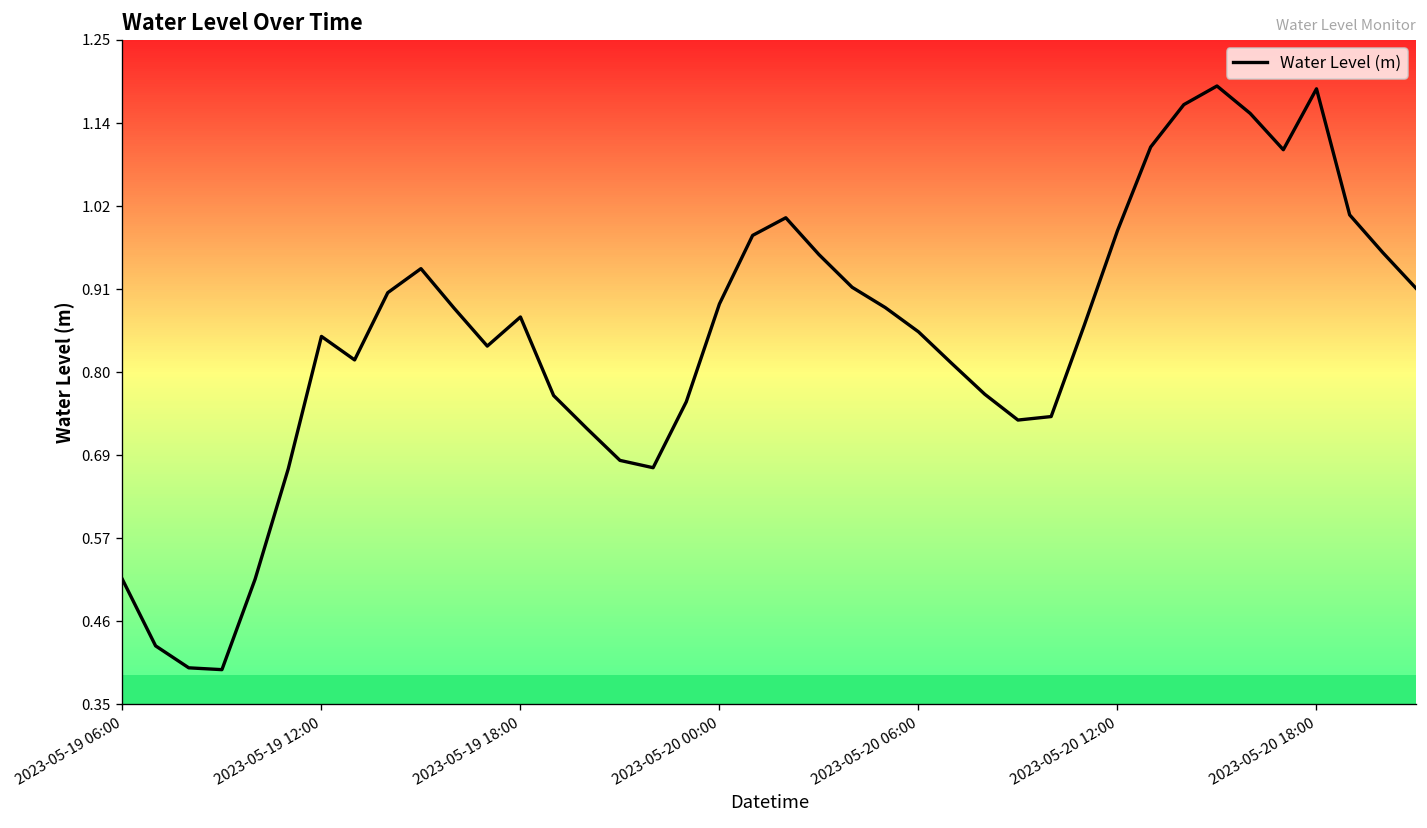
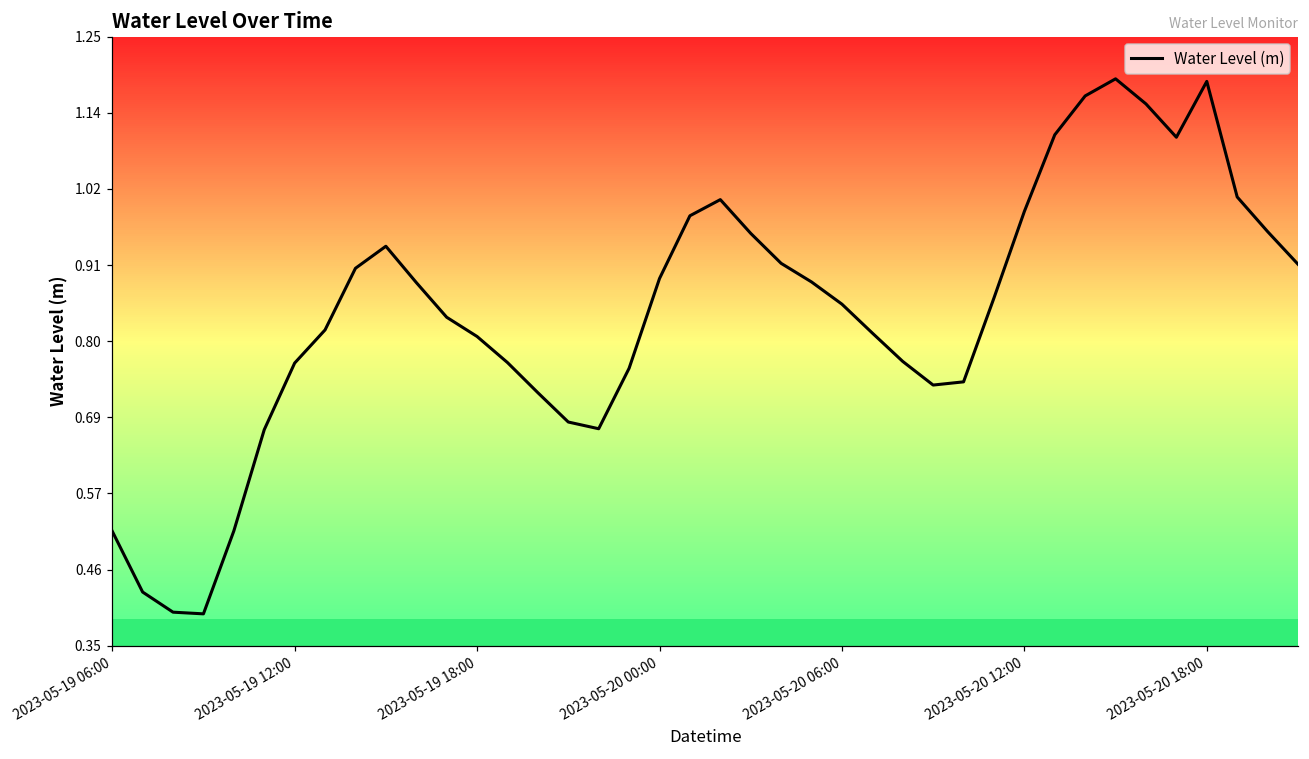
  {
    "2023-05-19 06:00": 0.52,
-   "2023-05-19 12:00": 0.85,
-   "2023-05-19 18:00": 0.87,
+   "2023-05-19 12:00": 0.77,
+   "2023-05-19 18:00": 0.81,
    "2023-05-20 00:00": 0.89,
    "2023-05-20 06:00": 0.85,
    "2023-05-20 12:00": 0.99,
    "2023-05-20 18:00": 1.18
  }
